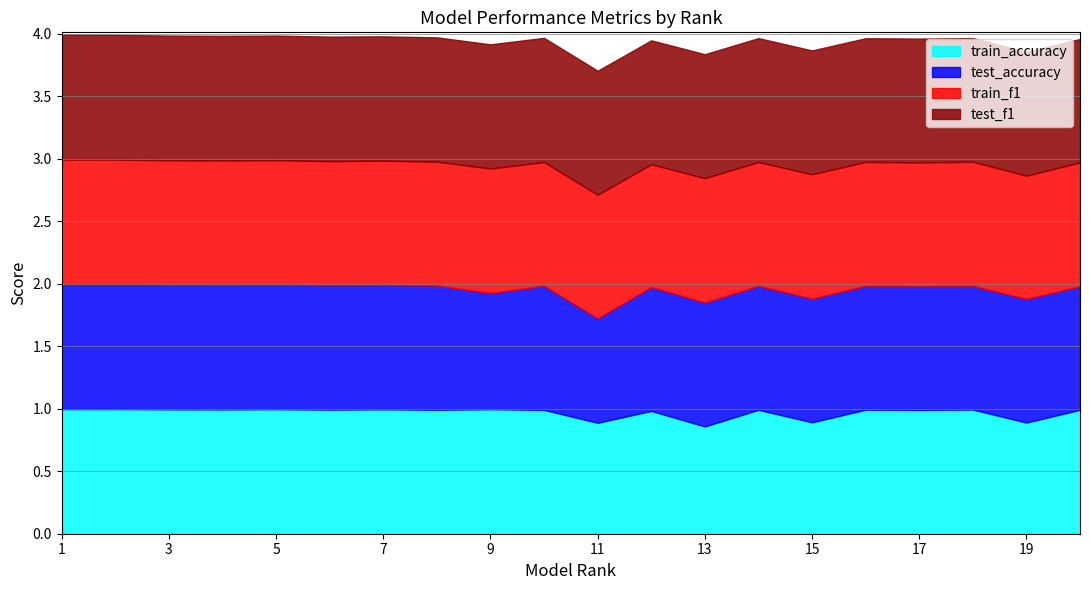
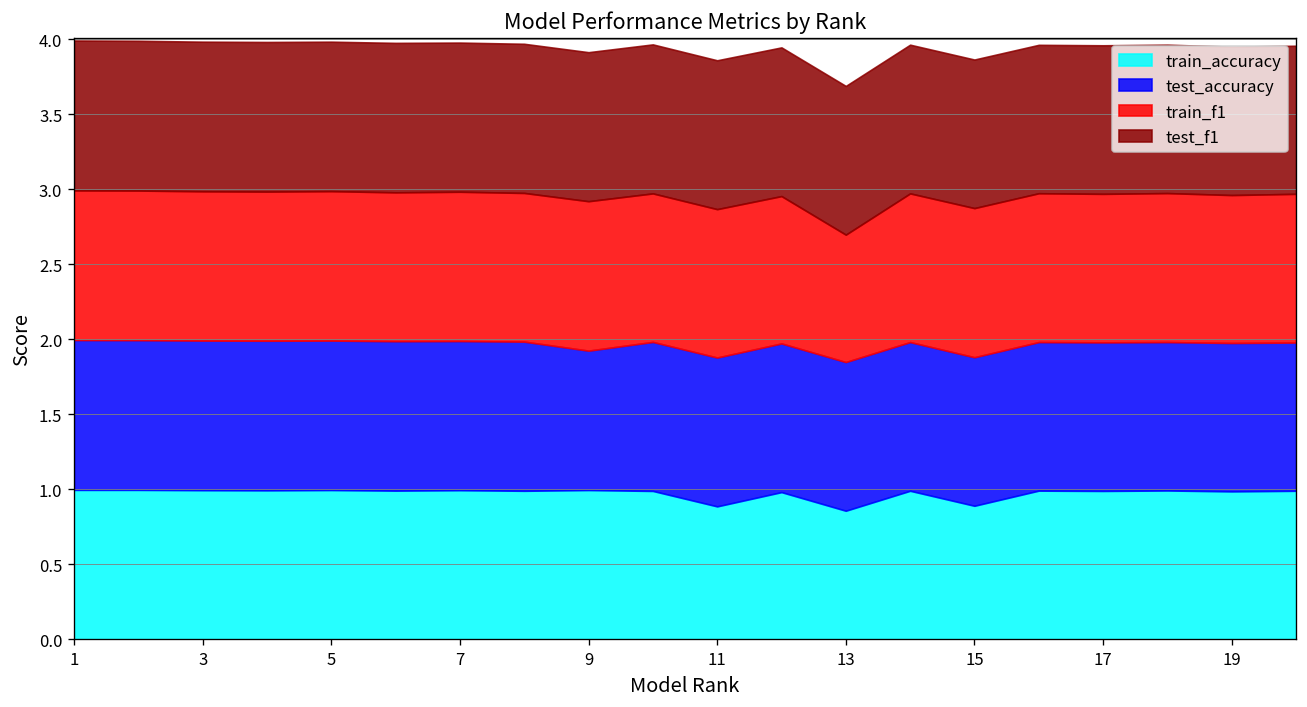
  {
    "train_accuracy": {
      "1": 1.00,
      "3": 1.00,
      "5": 1.00,
      "7": 1.00,
      "9": 1.00,
      "11": 0.89,
      "13": 0.86,
      "15": 0.89,
      "17": 0.99,
-     "19": 0.89
+     "19": 0.99
    },
    "test_accuracy": {
      "1": 1.00,
      "3": 1.00,
      "5": 1.00,
      "7": 0.99,
      "9": 0.93,
-     "11": 0.84,
+     "11": 0.99,
      "13": 0.99,
      "15": 0.99,
      "17": 0.99,
      "19": 0.99
    },
    "train_f1": {
      "1": 1.00,
      "3": 1.00,
      "5": 1.00,
      "7": 1.00,
      "9": 1.00,
      "11": 0.99,
-     "13": 0.99,
+     "13": 0.85,
      "15": 0.99,
      "17": 0.99,
      "19": 0.99
    },
    "test_f1": {
      "1": 1.00,
      "3": 1.00,
      "5": 1.00,
      "7": 0.99,
      "9": 0.99,
      "11": 0.99,
      "13": 0.99,
      "15": 0.99,
      "17": 0.99
    }
  }
